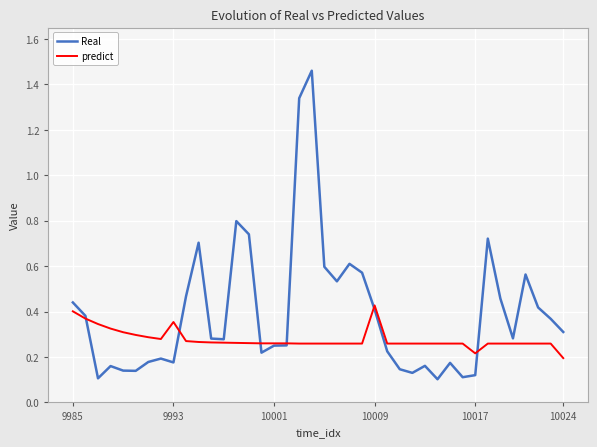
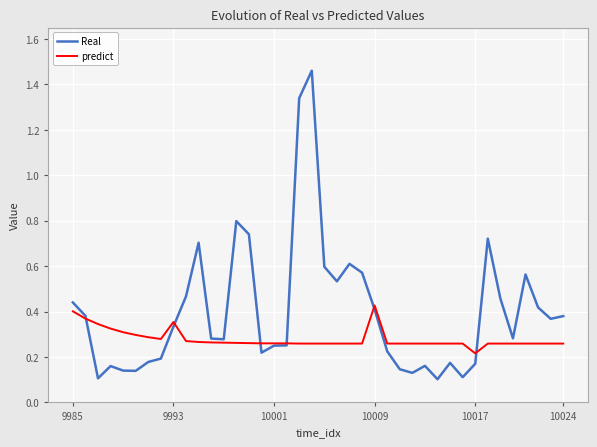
  {
    "Real": {
      "9985": 0.44,
-     "9993": 0.18,
+     "9993": 0.33,
      "10009": 0.41,
-     "10017": 0.12,
-     "10024": 0.31
+     "10017": 0.17,
+     "10024": 0.38
    },
    "predict": {
      "9985": 0.40,
      "9993": 0.35,
      "10009": 0.43,
      "10017": 0.22,
-     "10024": 0.20
+     "10024": 0.26
    }
  }
